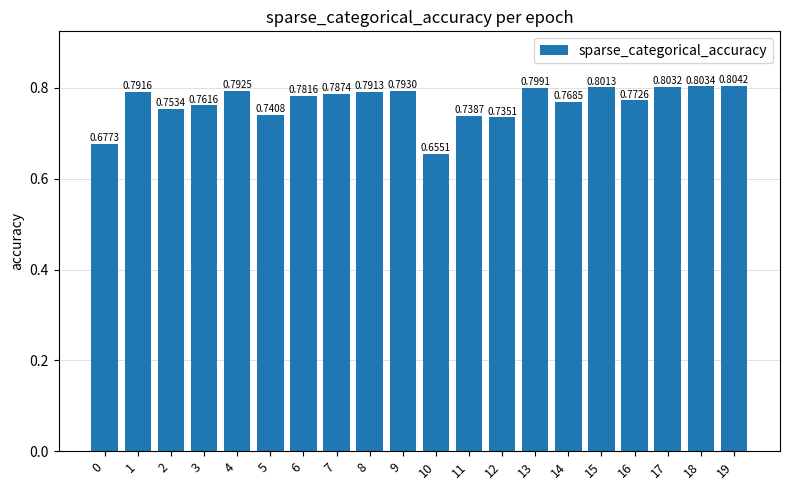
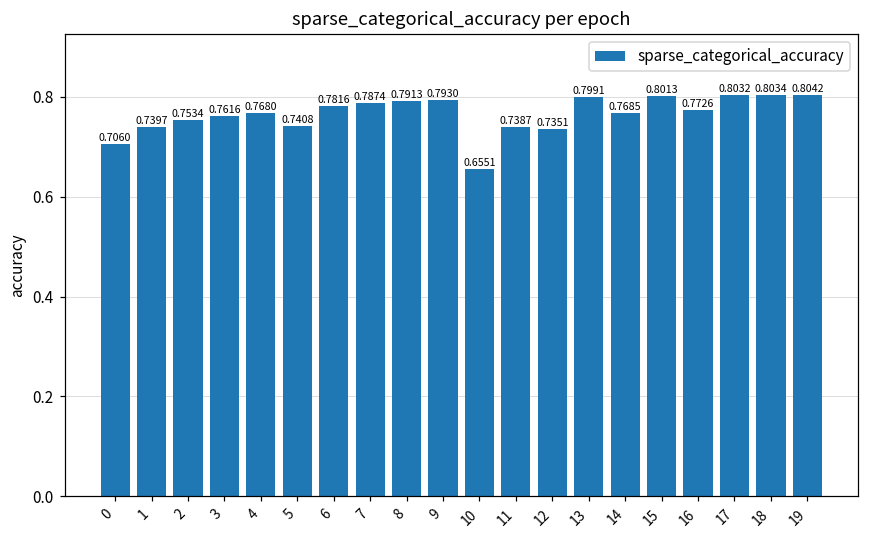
  {
-   "0": 0.6773,
-   "1": 0.7916,
+   "0": 0.7060,
+   "1": 0.7397,
    "2": 0.7534,
    "3": 0.7616,
-   "4": 0.7925,
+   "4": 0.7680,
    "5": 0.7408,
    "6": 0.7816,
    "7": 0.7874,
    "8": 0.7913,
    "9": 0.7930,
    "10": 0.6551,
    "11": 0.7387,
    "12": 0.7351,
    "13": 0.7991,
    "14": 0.7685,
    "15": 0.8013,
    "16": 0.7726,
    "17": 0.8032,
    "18": 0.8034,
    "19": 0.8042
  }
